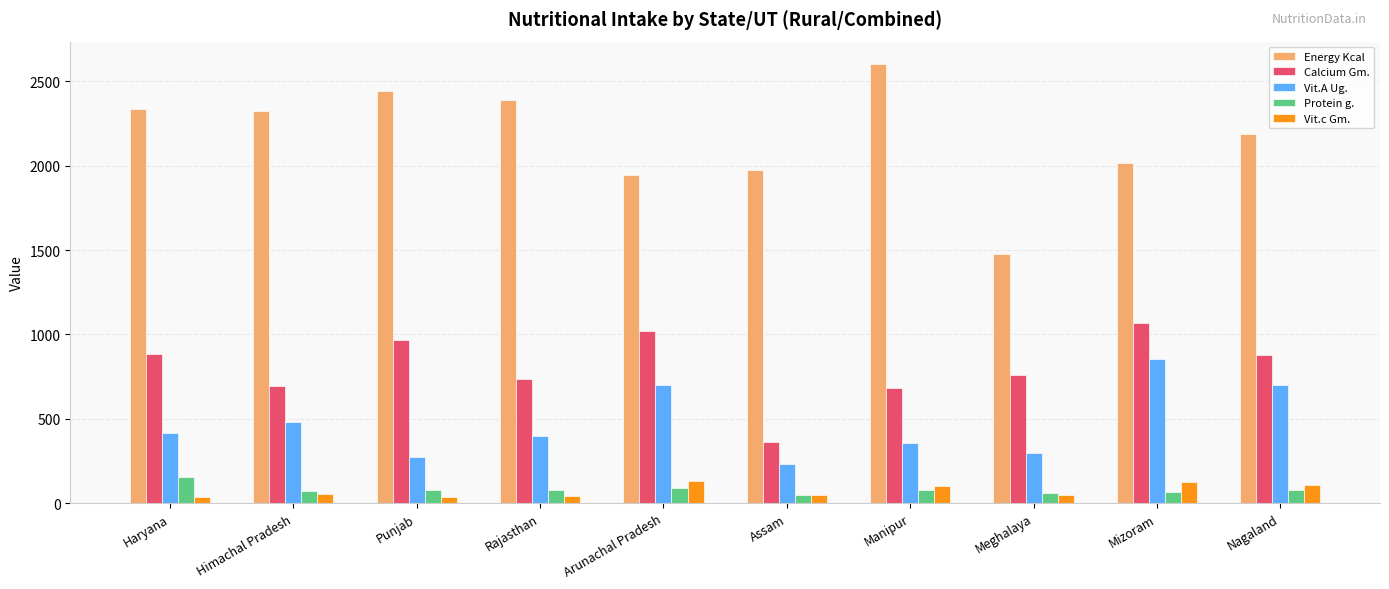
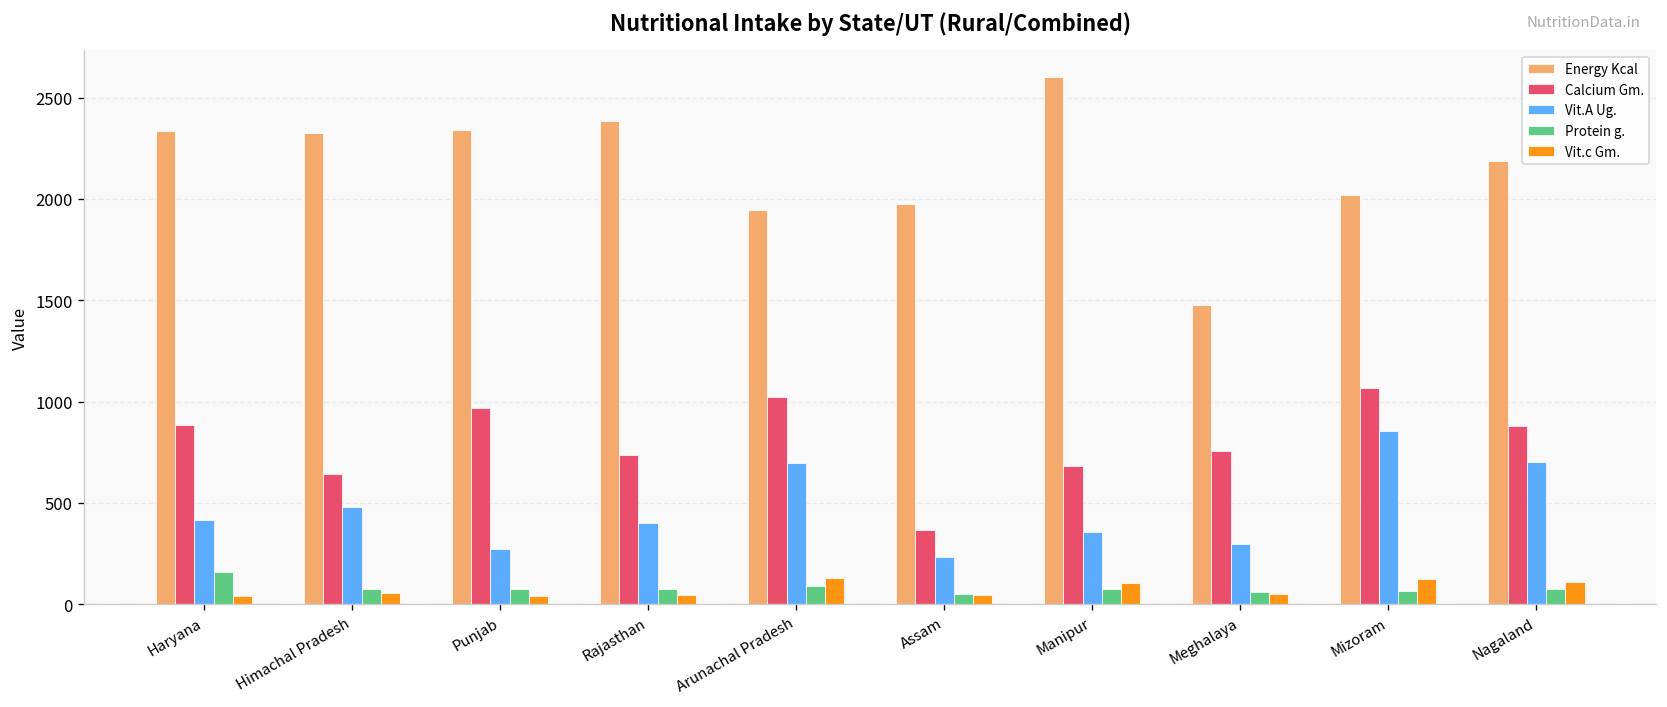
  {
    "Energy Kcal": {
      "Haryana": 2340,
      "Himachal Pradesh": 2320,
-     "Punjab": 2440,
+     "Punjab": 2340,
      "Rajasthan": 2390,
      "Arunachal Pradesh": 1950,
      "Assam": 1980,
      "Manipur": 2600,
      "Meghalaya": 1480,
      "Mizoram": 2020,
      "Nagaland": 2190
    },
    "Calcium Gm.": {
      "Haryana": 890,
-     "Himachal Pradesh": 700,
+     "Himachal Pradesh": 640,
      "Punjab": 970,
      "Rajasthan": 730,
      "Arunachal Pradesh": 1020,
      "Assam": 360,
      "Manipur": 680,
      "Meghalaya": 760,
      "Mizoram": 1070,
      "Nagaland": 880
    },
    "Vit.A Ug.": {
      "Haryana": 420,
      "Himachal Pradesh": 480,
      "Punjab": 270,
      "Rajasthan": 400,
      "Arunachal Pradesh": 700,
      "Assam": 240,
      "Manipur": 360,
      "Meghalaya": 300,
      "Mizoram": 860,
      "Nagaland": 700
    },
    "Protein g.": {
      "Haryana": 160,
      "Himachal Pradesh": 70,
      "Punjab": 80,
      "Rajasthan": 80,
      "Arunachal Pradesh": 90,
      "Assam": 50,
      "Manipur": 80,
      "Meghalaya": 60,
      "Mizoram": 70,
      "Nagaland": 80
    },
    "Vit.c Gm.": {
      "Haryana": 40,
      "Himachal Pradesh": 60,
      "Punjab": 40,
      "Rajasthan": 50,
      "Arunachal Pradesh": 130,
      "Assam": 50,
      "Manipur": 100,
      "Meghalaya": 50,
      "Mizoram": 130,
      "Nagaland": 110
    }
  }
